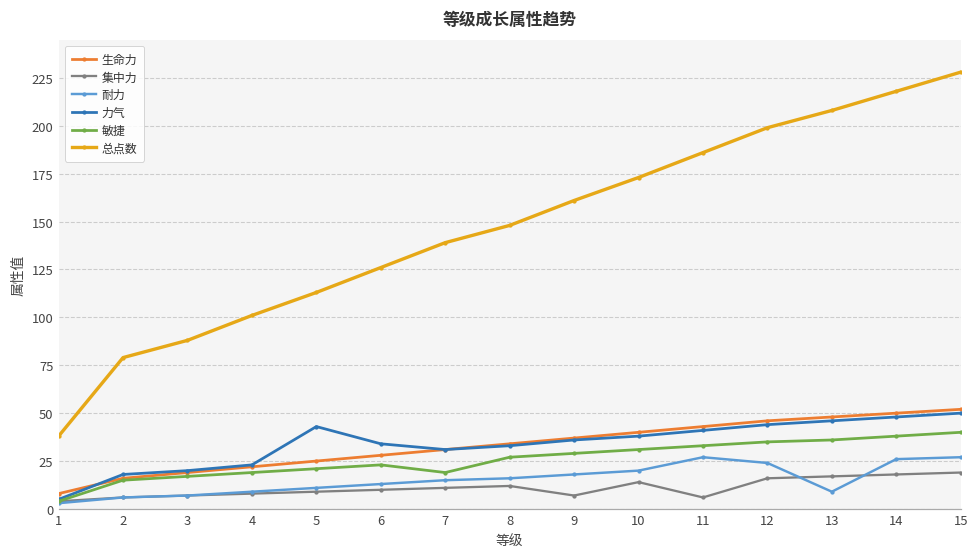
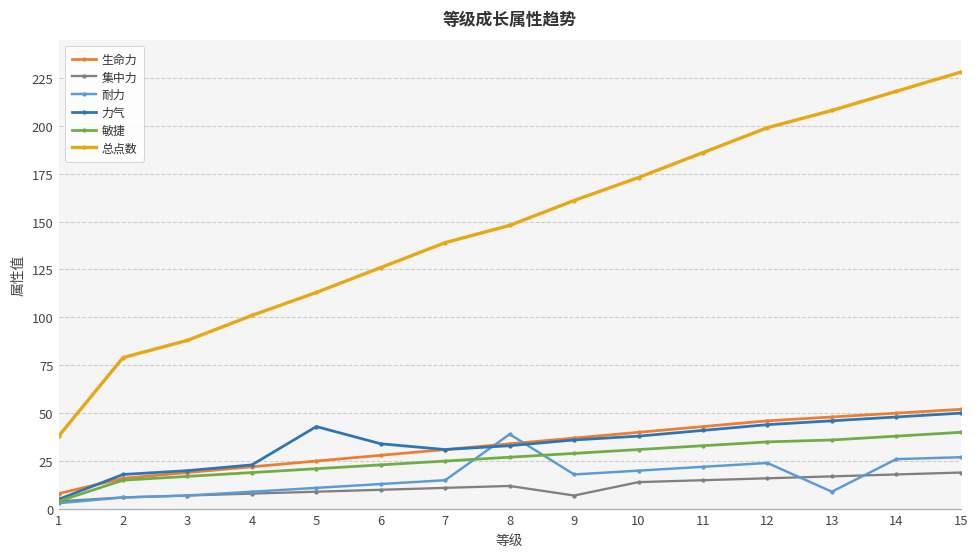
  {
    "集中力": {
      "5": 9,
      "6": 10,
      "7": 11,
      "8": 12,
      "9": 7,
      "10": 14,
-     "11": 6,
+     "11": 15,
      "12": 16,
      "13": 17,
      "14": 18,
      "15": 19
    },
    "耐力": {
      "5": 11,
      "6": 13,
      "7": 15,
-     "8": 16,
+     "8": 39,
      "9": 18,
      "10": 20,
-     "11": 27,
+     "11": 22,
      "12": 24,
      "13": 9,
      "14": 26,
      "15": 27
    },
    "力气": {
      "2": 18,
      "5": 43,
      "6": 34,
      "10": 38,
      "11": 41,
      "12": 44,
      "13": 46,
      "14": 48,
      "15": 50
    },
    "敏捷": {
      "3": 17,
      "4": 19,
      "5": 21,
      "6": 23,
-     "7": 19,
+     "7": 25,
      "8": 27,
      "9": 29,
      "10": 31,
      "11": 33,
      "12": 35,
      "13": 36,
      "14": 38,
      "15": 40
    }
  }
